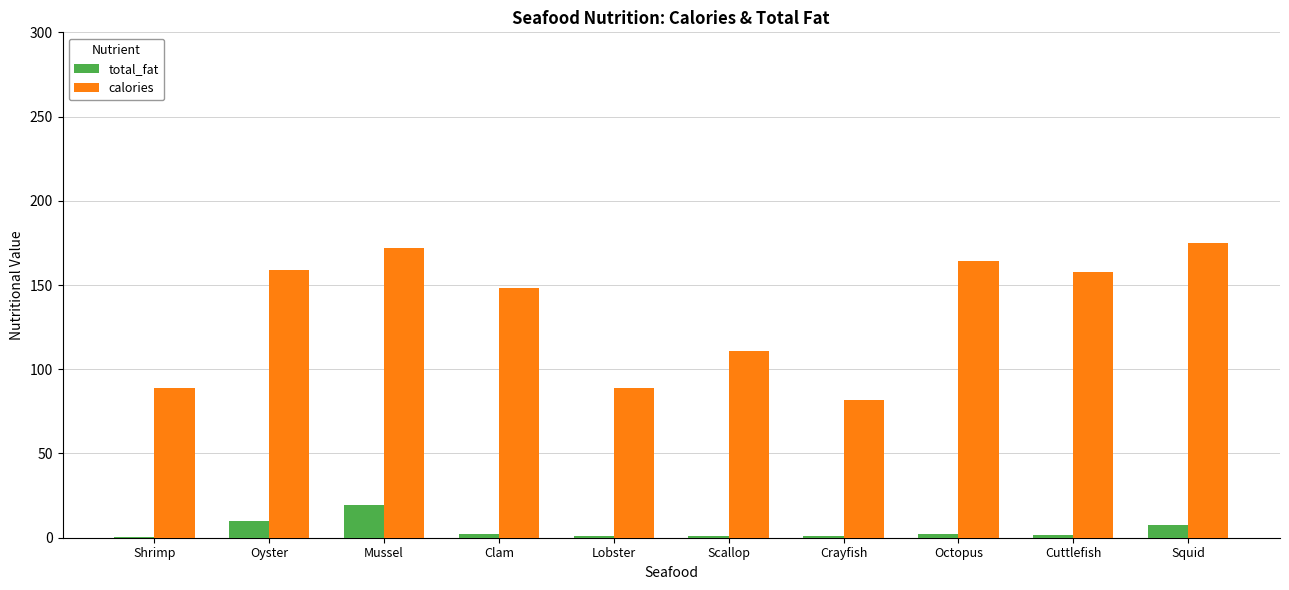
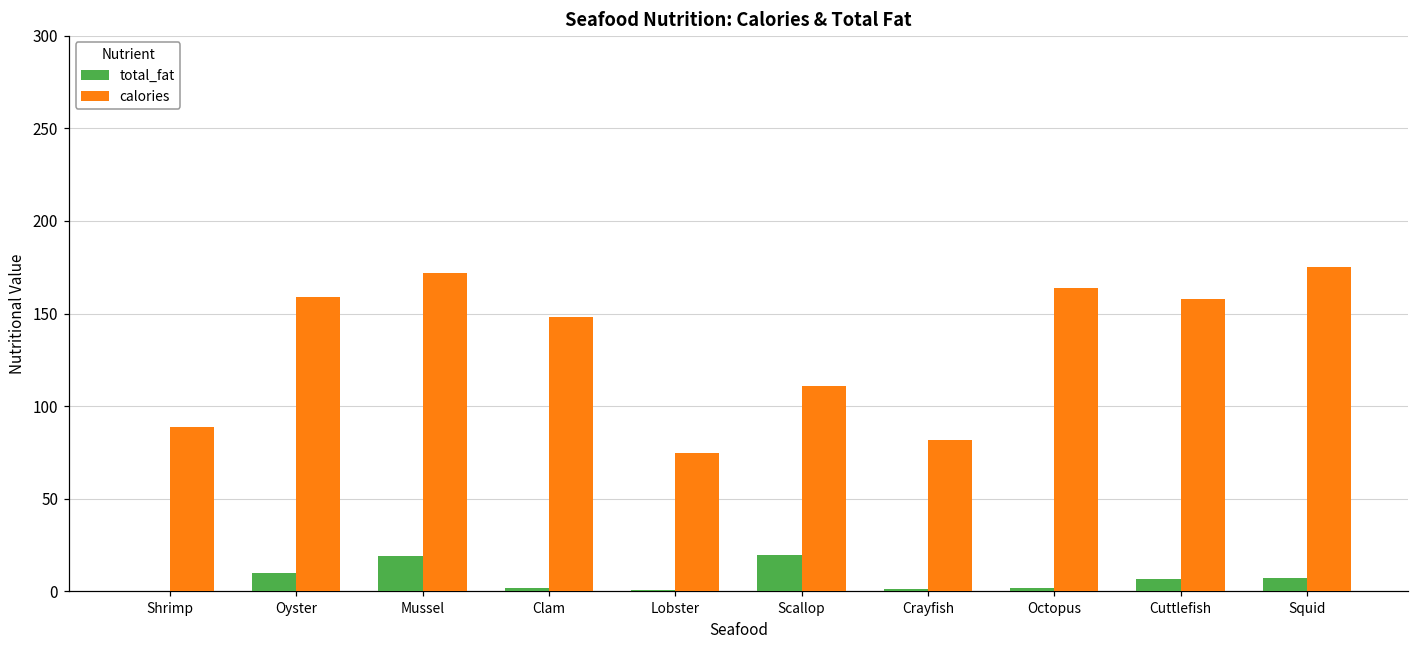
  {
    "total_fat": {
      "Oyster": 10,
      "Mussel": 19,
      "Clam": 2,
-     "Scallop": 1,
+     "Scallop": 20,
      "Octopus": 2,
-     "Cuttlefish": 1,
+     "Cuttlefish": 7,
      "Squid": 8
    },
    "calories": {
      "Shrimp": 89,
      "Oyster": 159,
      "Mussel": 172,
      "Clam": 148,
-     "Lobster": 89,
+     "Lobster": 75,
      "Scallop": 111,
      "Crayfish": 82,
      "Octopus": 164,
      "Cuttlefish": 158,
      "Squid": 175
    }
  }
